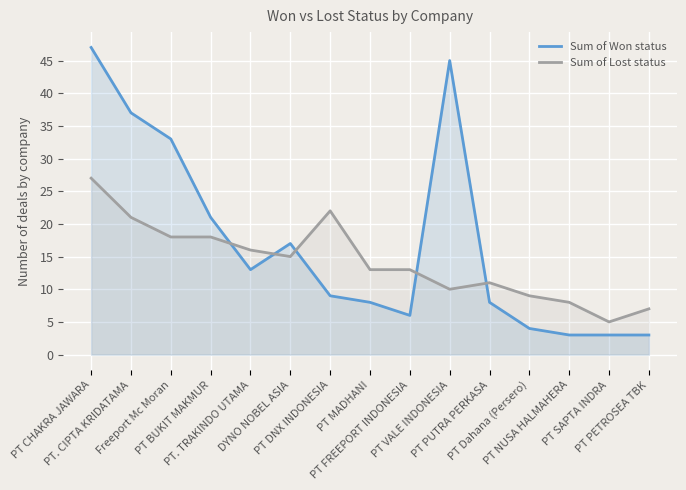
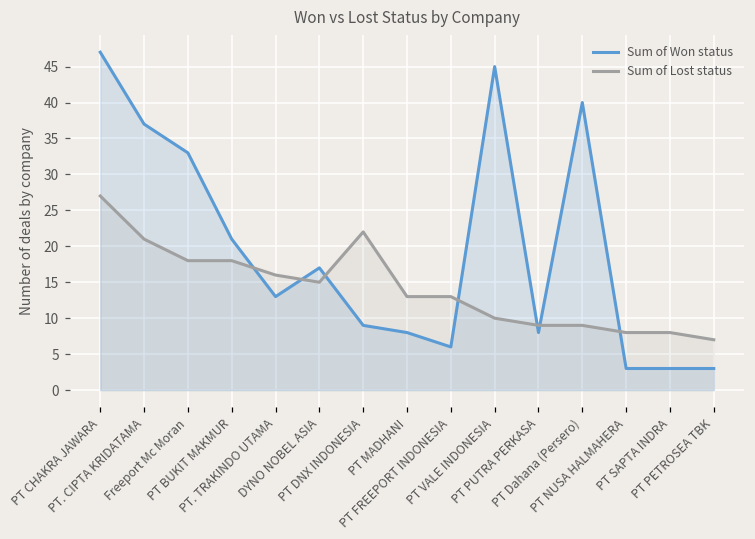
  {
    "Sum of Won status": {
      "PT CHAKRA JAWARA": 47,
      "PT. CIPTA KRIDATAMA": 37,
      "Freeport Mc Moran": 33,
      "PT BUKIT MAKMUR": 21,
      "PT. TRAKINDO UTAMA": 13,
      "DYNO NOBEL ASIA": 17,
      "PT DNX INDONESIA": 9,
      "PT MADHANI": 8,
      "PT FREEPORT INDONESIA": 6,
      "PT VALE INDONESIA": 45,
      "PT PUTRA PERKASA": 8,
-     "PT Dahana (Persero)": 4,
+     "PT Dahana (Persero)": 40,
      "PT NUSA HALMAHERA": 3,
      "PT SAPTA INDRA": 3,
      "PT PETROSEA TBK": 3
    },
    "Sum of Lost status": {
      "PT CHAKRA JAWARA": 27,
      "PT. CIPTA KRIDATAMA": 21,
      "Freeport Mc Moran": 18,
      "PT BUKIT MAKMUR": 18,
      "PT. TRAKINDO UTAMA": 16,
      "DYNO NOBEL ASIA": 15,
      "PT DNX INDONESIA": 22,
      "PT MADHANI": 13,
      "PT FREEPORT INDONESIA": 13,
      "PT VALE INDONESIA": 10,
-     "PT PUTRA PERKASA": 11,
+     "PT PUTRA PERKASA": 9,
      "PT Dahana (Persero)": 9,
      "PT NUSA HALMAHERA": 8,
-     "PT SAPTA INDRA": 5,
+     "PT SAPTA INDRA": 8,
      "PT PETROSEA TBK": 7
    }
  }
